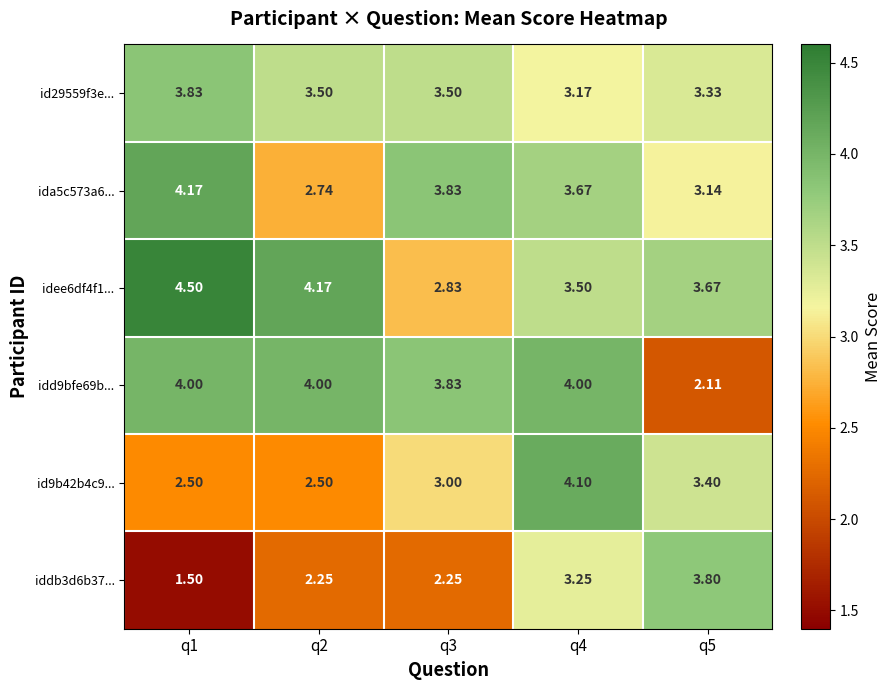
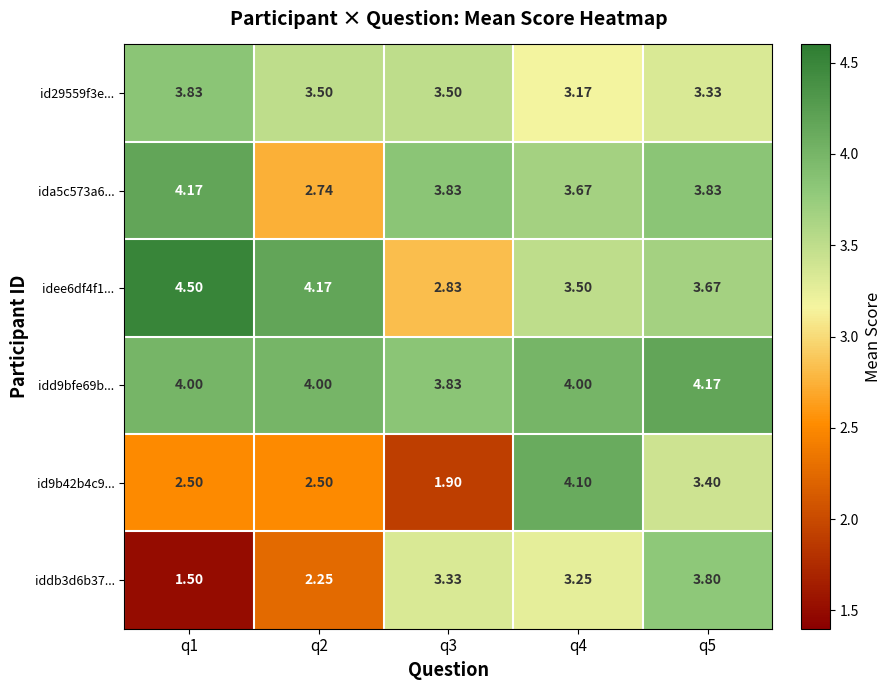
  {
    "id29559f3e...": {
      "q1": 3.83,
      "q2": 3.50,
      "q3": 3.50,
      "q4": 3.17,
      "q5": 3.33
    },
    "ida5c573a6...": {
      "q1": 4.17,
      "q2": 2.74,
      "q3": 3.83,
      "q4": 3.67,
-     "q5": 3.14
+     "q5": 3.83
    },
    "idee6df4f1...": {
      "q1": 4.50,
      "q2": 4.17,
      "q3": 2.83,
      "q4": 3.50,
      "q5": 3.67
    },
    "idd9bfe69b...": {
      "q1": 4.00,
      "q2": 4.00,
      "q3": 3.83,
      "q4": 4.00,
-     "q5": 2.11
+     "q5": 4.17
    },
    "id9b42b4c9...": {
      "q1": 2.50,
      "q2": 2.50,
-     "q3": 3.00,
+     "q3": 1.90,
      "q4": 4.10,
      "q5": 3.40
    },
    "iddb3d6b37...": {
      "q1": 1.50,
      "q2": 2.25,
-     "q3": 2.25,
+     "q3": 3.33,
      "q4": 3.25,
      "q5": 3.80
    }
  }
